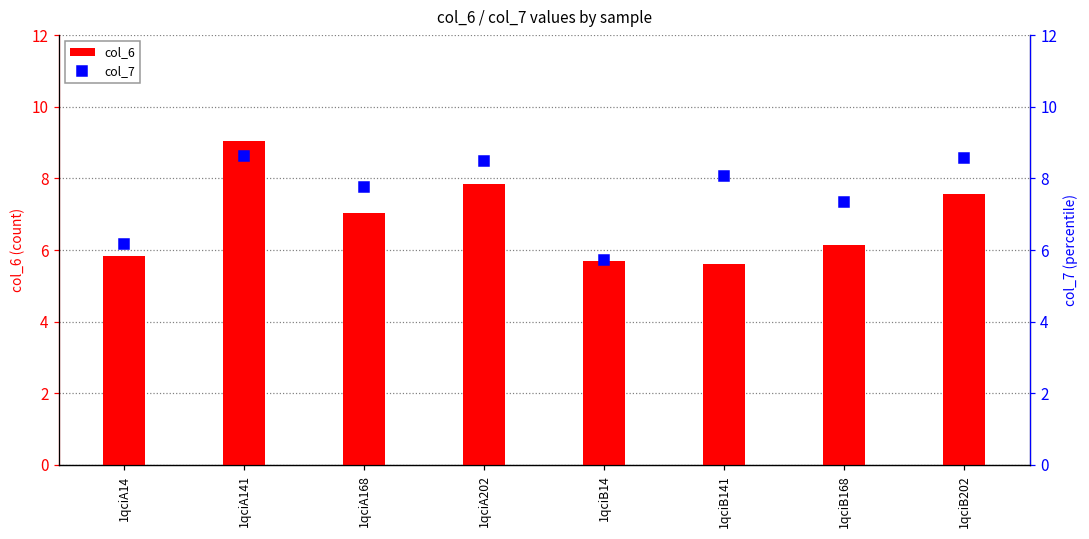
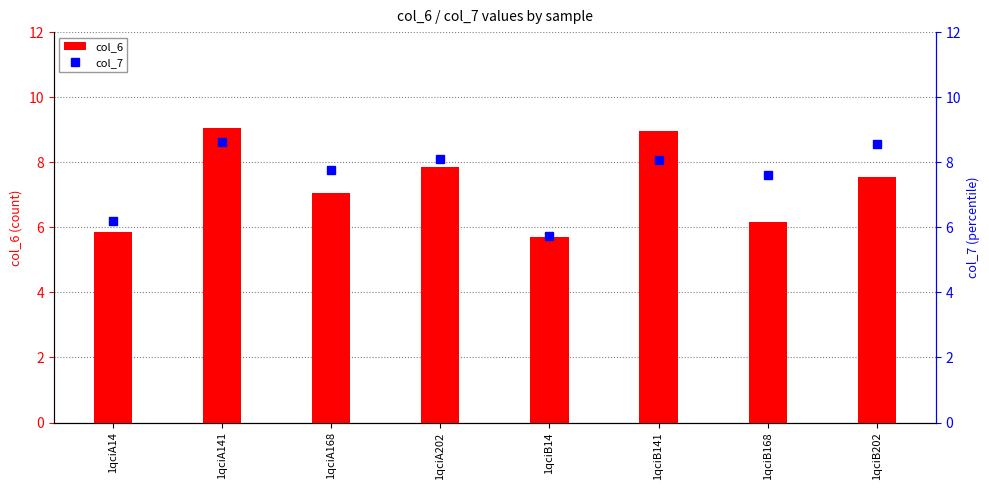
  {
    "col_6": {
      "1qciA14": 5.8,
      "1qciA141": 9.1,
      "1qciA168": 7.0,
      "1qciA202": 7.9,
      "1qciB14": 5.7,
-     "1qciB141": 5.6,
+     "1qciB141": 8.9,
      "1qciB168": 6.2,
      "1qciB202": 7.6
    },
    "col_7": {
      "1qciA14": 6.2,
      "1qciA141": 8.6,
      "1qciA168": 7.8,
-     "1qciA202": 8.5,
+     "1qciA202": 8.1,
      "1qciB14": 5.7,
      "1qciB141": 8.1,
-     "1qciB168": 7.3,
+     "1qciB168": 7.6,
      "1qciB202": 8.6
    }
  }
